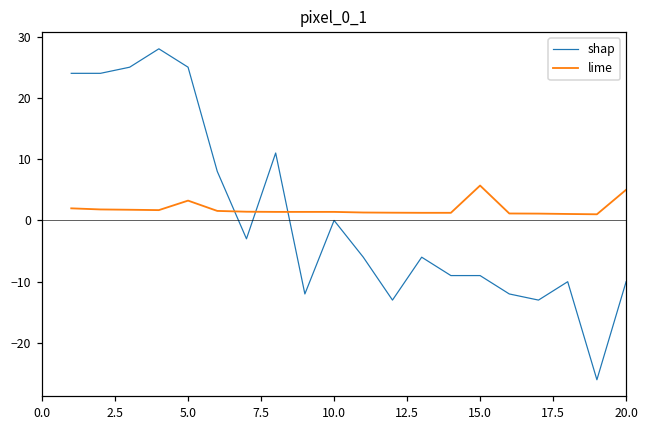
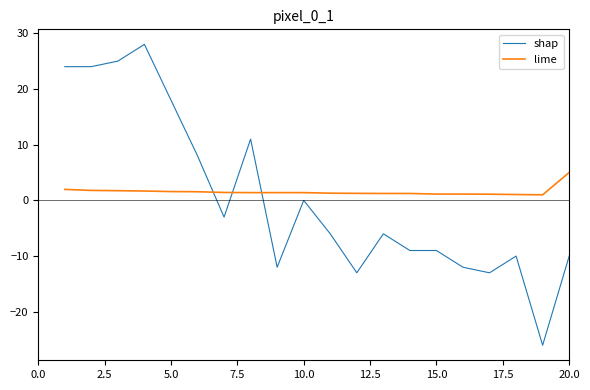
  {
    "shap": {
-     "5.0": 25,
+     "5.0": 18,
      "10.0": 0,
      "15.0": -9,
      "20.0": -10
    },
    "lime": {
-     "5.0": 3,
+     "5.0": 2,
      "10.0": 1,
-     "15.0": 6,
+     "15.0": 1,
      "20.0": 5
    }
  }
